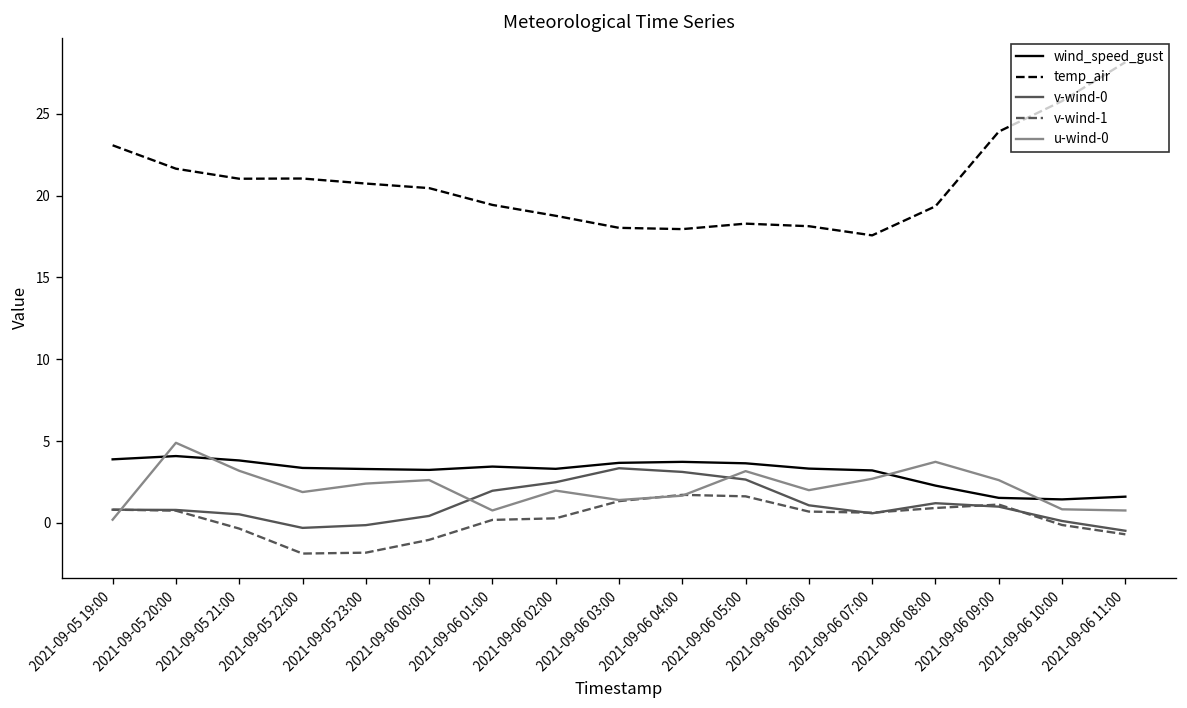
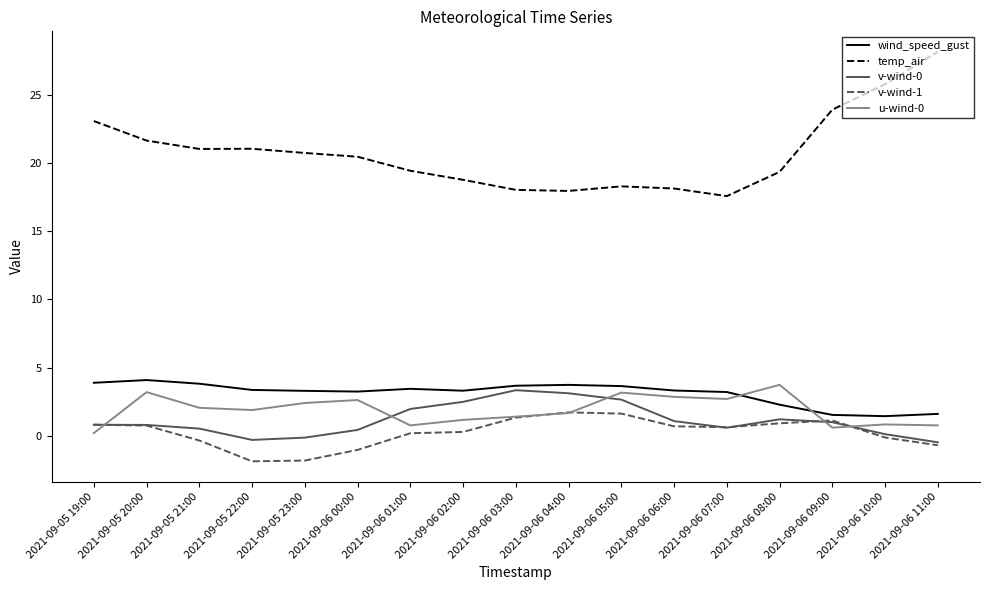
  {
    "u-wind-0": {
      "2021-09-05 19:00": 0.2,
-     "2021-09-05 20:00": 4.9,
-     "2021-09-05 21:00": 3.2,
+     "2021-09-05 20:00": 3.2,
+     "2021-09-05 21:00": 2.0,
      "2021-09-05 22:00": 1.9,
      "2021-09-05 23:00": 2.4,
      "2021-09-06 00:00": 2.6,
      "2021-09-06 01:00": 0.8,
-     "2021-09-06 02:00": 2.0,
+     "2021-09-06 02:00": 1.2,
      "2021-09-06 05:00": 3.2,
-     "2021-09-06 06:00": 2.0,
+     "2021-09-06 06:00": 2.9,
      "2021-09-06 07:00": 2.7,
      "2021-09-06 08:00": 3.7,
-     "2021-09-06 09:00": 2.6,
+     "2021-09-06 09:00": 0.6,
      "2021-09-06 10:00": 0.8,
      "2021-09-06 11:00": 0.8
    }
  }
